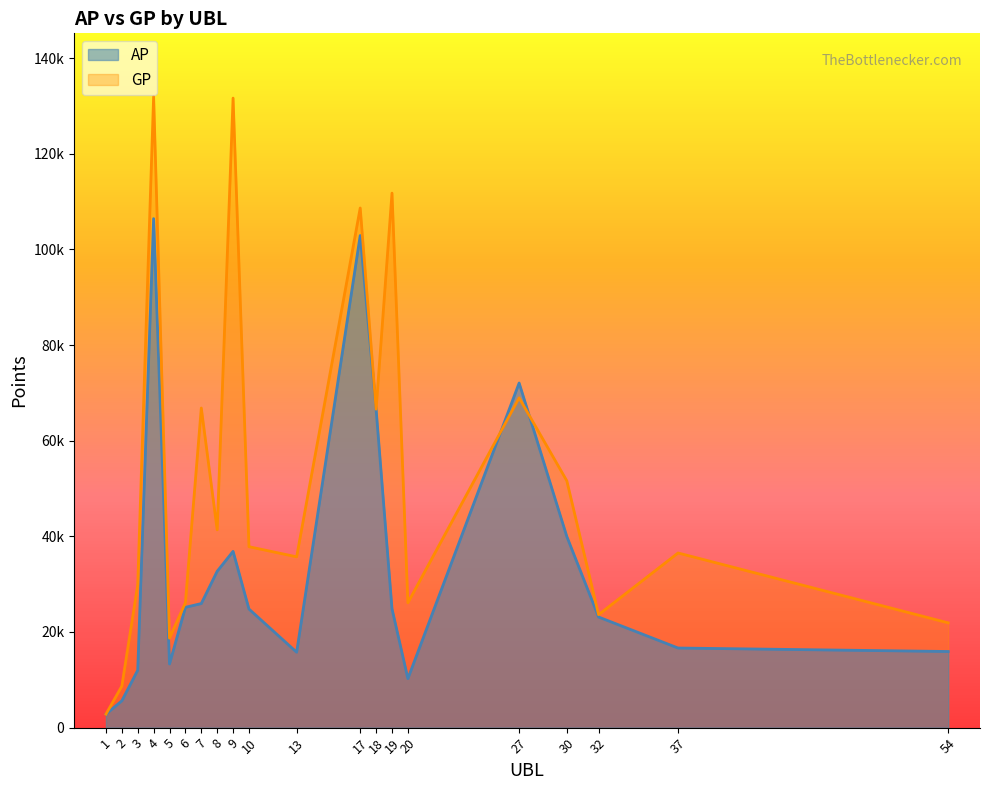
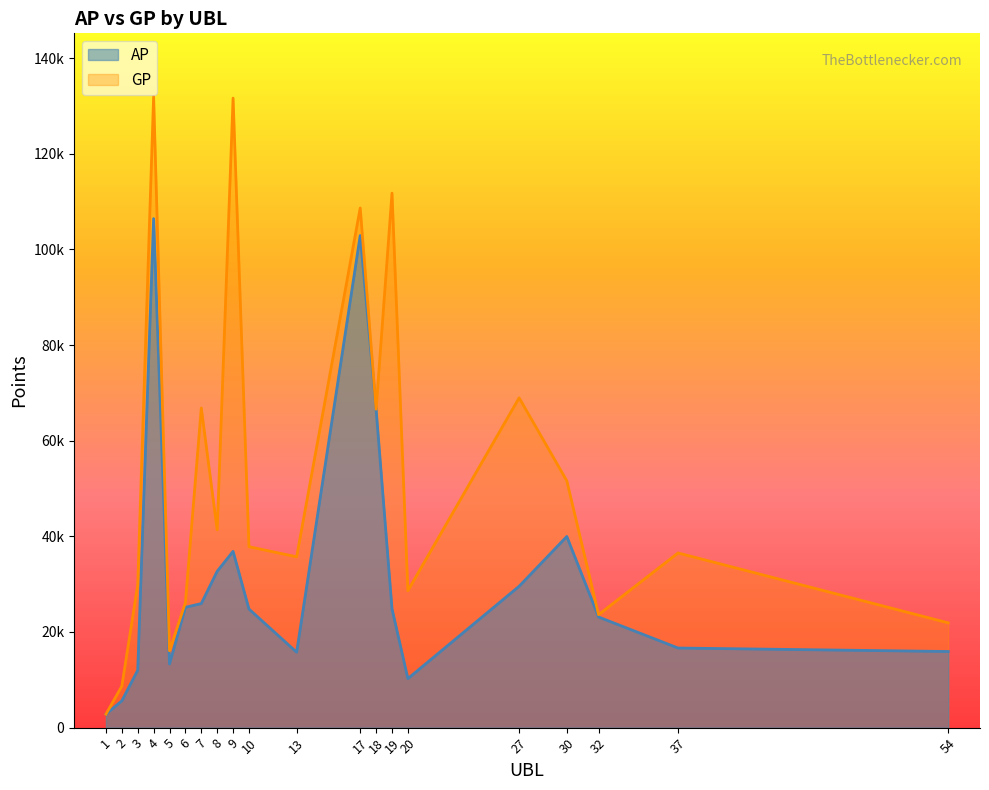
  {
    "AP": {
      "2": 6000,
      "3": 12000,
      "4": 106000,
      "5": 13000,
      "6": 25000,
      "7": 26000,
      "8": 33000,
      "9": 37000,
      "10": 25000,
      "13": 16000,
      "17": 103000,
      "19": 25000,
      "20": 10000,
-     "27": 72000,
+     "27": 30000,
      "30": 40000,
      "37": 17000,
      "54": 16000
    },
    "GP": {
      "2": 9000,
      "3": 30000,
      "4": 132000,
-     "5": 19000,
+     "5": 16000,
      "6": 26000,
      "7": 67000,
      "8": 41000,
      "9": 132000,
      "10": 38000,
      "13": 36000,
      "17": 109000,
      "19": 112000,
-     "20": 26000,
+     "20": 29000,
      "27": 69000,
      "30": 52000,
      "37": 37000,
      "54": 22000
    }
  }
